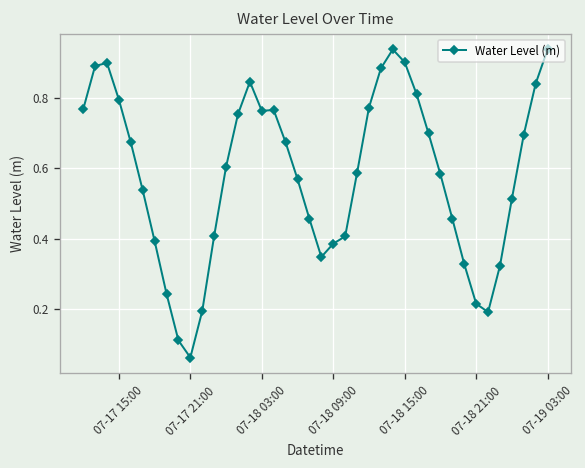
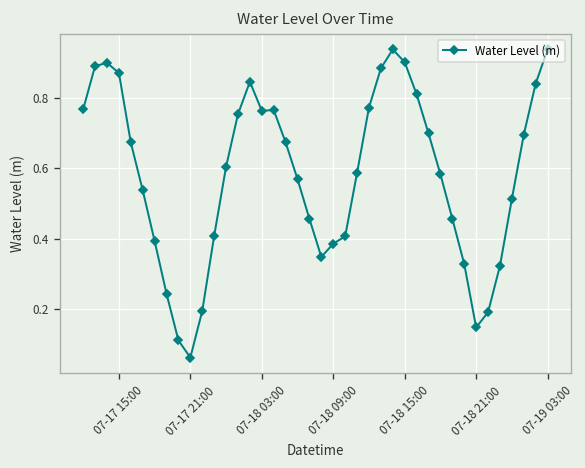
  {
-   "07-17 15:00": 0.79,
+   "07-17 15:00": 0.87,
    "07-17 21:00": 0.06,
    "07-18 03:00": 0.76,
    "07-18 09:00": 0.39,
    "07-18 15:00": 0.90,
-   "07-18 21:00": 0.22
+   "07-18 21:00": 0.15
  }
